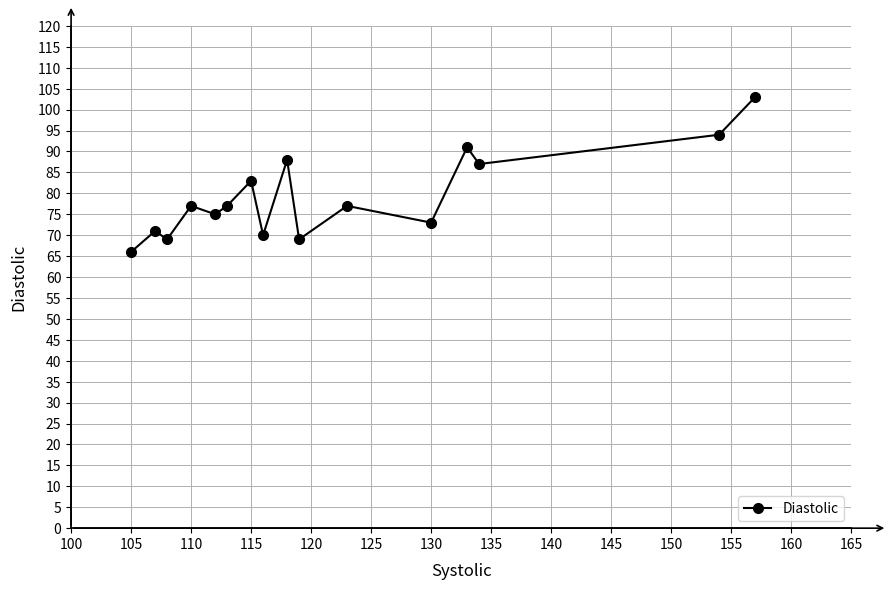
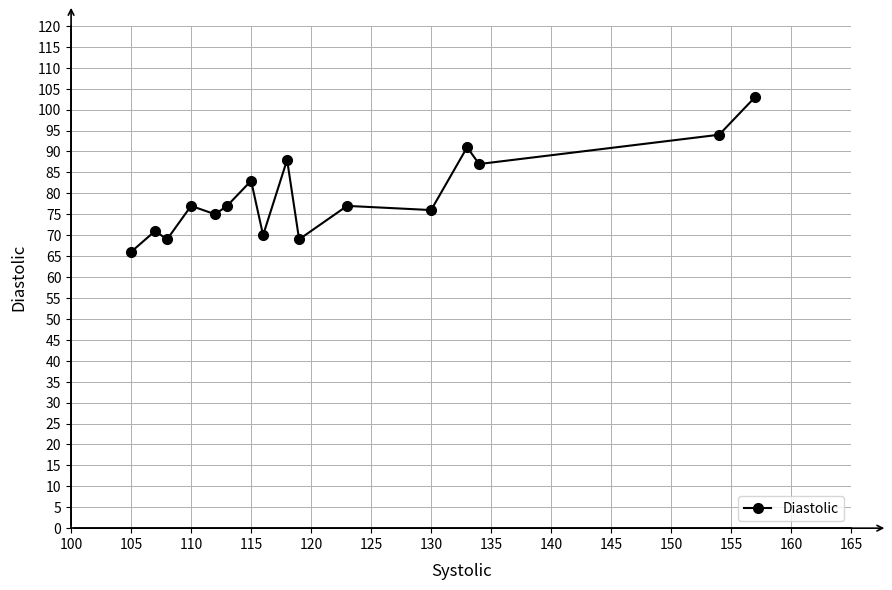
  {
    "105": 66,
    "110": 77,
    "115": 83,
-   "130": 73
+   "130": 76
  }
